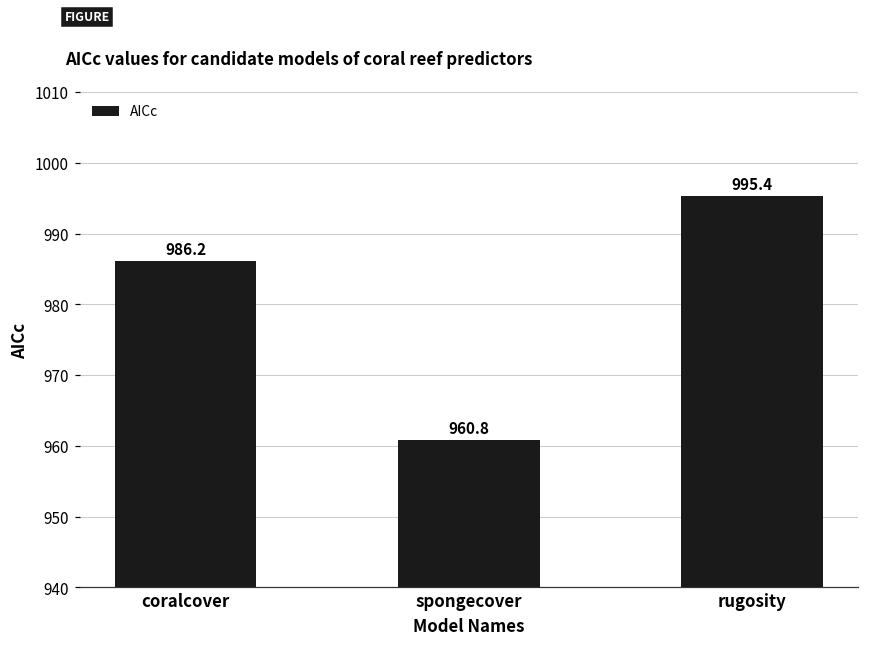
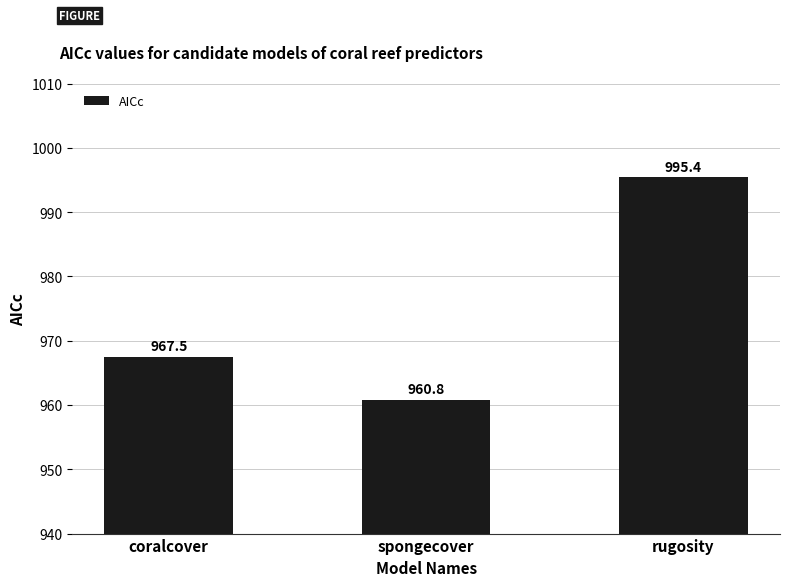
  {
-   "coralcover": 986.2,
+   "coralcover": 967.5,
    "spongecover": 960.8,
    "rugosity": 995.4
  }
